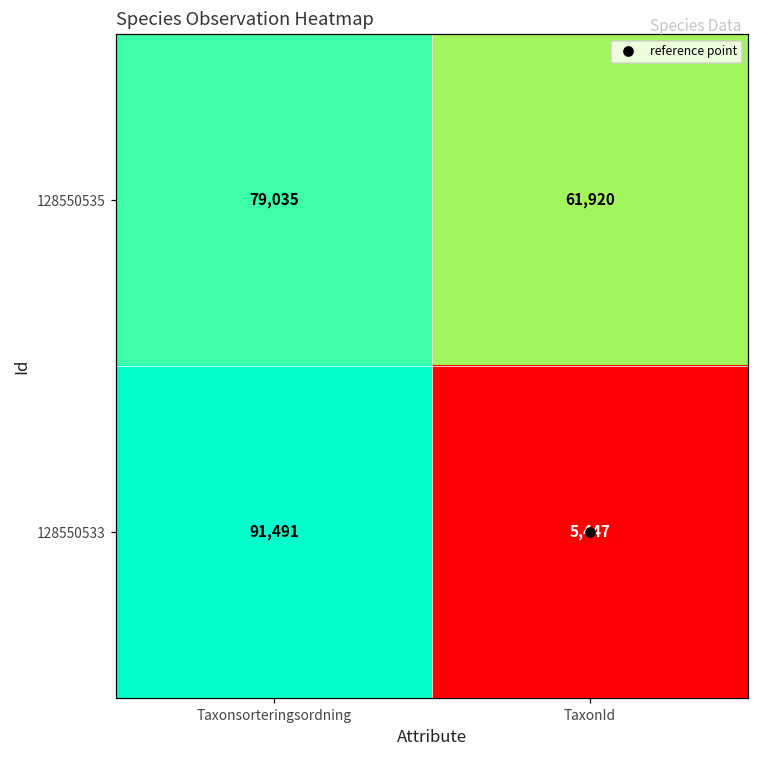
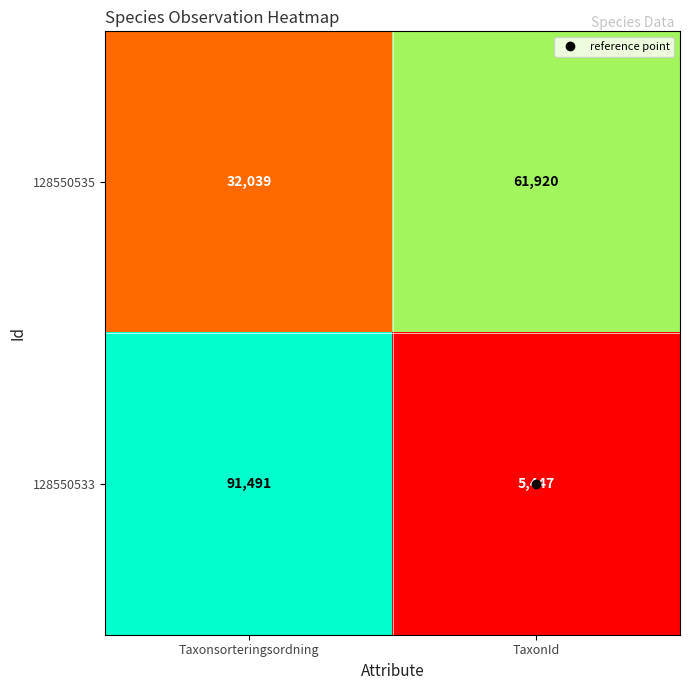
  {
    "128550535": {
-     "Taxonsorteringsordning": "79,035",
+     "Taxonsorteringsordning": "32,039",
      "TaxonId": "61,920"
    },
    "128550533": {
      "Taxonsorteringsordning": "91,491"
    }
  }
